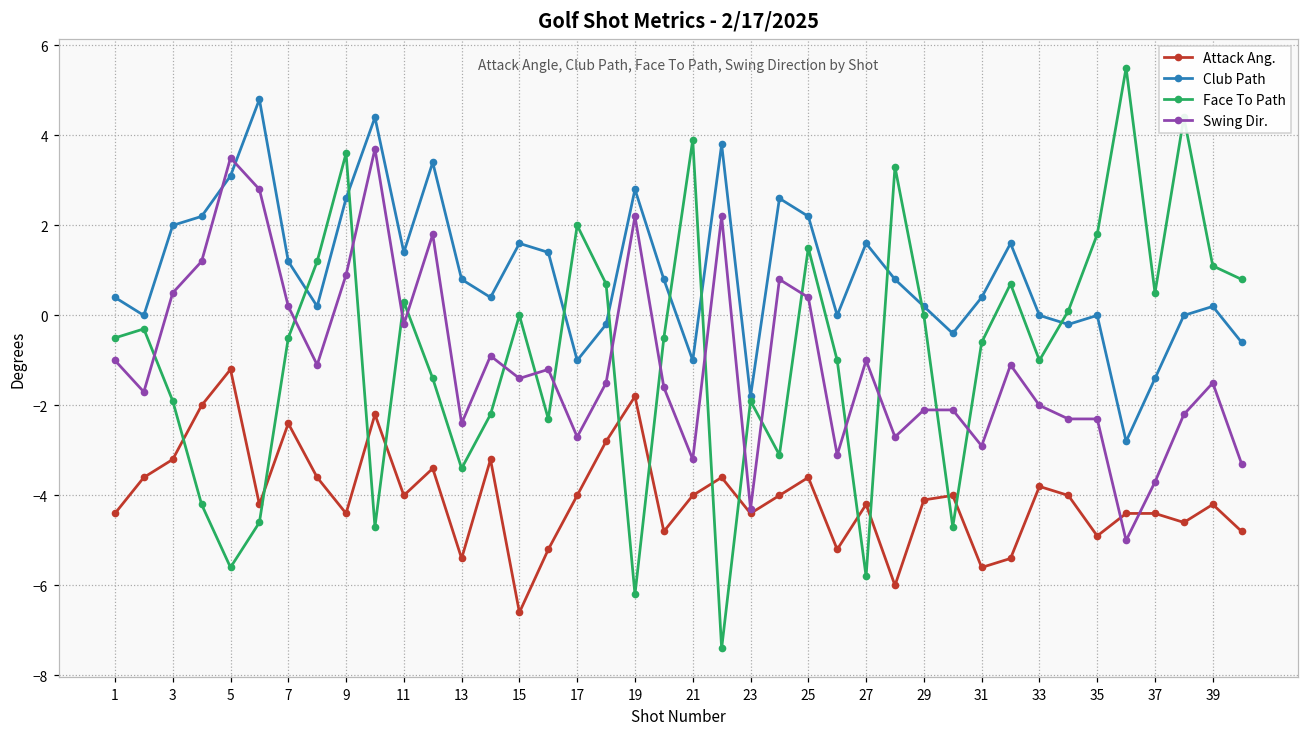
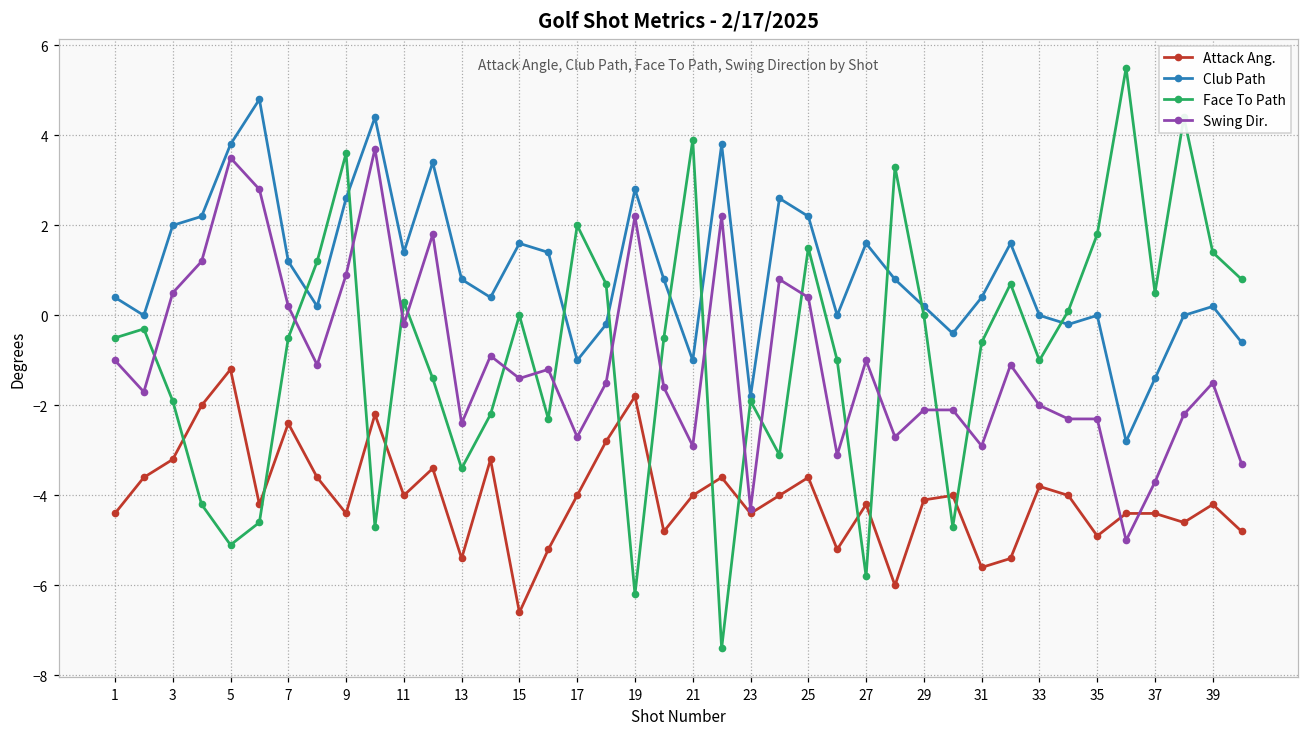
  {
    "Attack Ang.": {
      "1": -4.4,
      "3": -3.2,
      "5": -1.2,
      "7": -2.4,
      "9": -4.4,
      "11": -4.0,
      "13": -5.4,
      "15": -6.6,
      "17": -4.0,
      "19": -1.8,
      "21": -4.0,
      "23": -4.4,
      "25": -3.6,
      "27": -4.2,
      "29": -4.1,
      "31": -5.6,
      "33": -3.8,
      "35": -4.9,
      "37": -4.4,
      "39": -4.2
    },
    "Club Path": {
      "1": 0.4,
      "3": 2.0,
-     "5": 3.1,
+     "5": 3.8,
      "7": 1.2,
      "9": 2.6,
      "11": 1.4,
      "13": 0.8,
      "15": 1.6,
      "17": -1.0,
      "19": 2.8,
      "21": -1.0,
      "23": -1.8,
      "25": 2.2,
      "27": 1.6,
      "29": 0.2,
      "31": 0.4,
      "33": 0.0,
      "35": 0.0,
      "37": -1.4,
      "39": 0.2
    },
    "Face To Path": {
      "1": -0.5,
      "3": -1.9,
-     "5": -5.6,
+     "5": -5.1,
      "7": -0.5,
      "9": 3.6,
      "11": 0.3,
      "13": -3.4,
      "15": 0.0,
      "17": 2.0,
      "19": -6.2,
      "21": 3.9,
      "23": -1.9,
      "25": 1.5,
      "27": -5.8,
      "29": 0.0,
      "31": -0.6,
      "33": -1.0,
      "35": 1.8,
      "37": 0.5,
-     "39": 1.1
+     "39": 1.4
    },
    "Swing Dir.": {
      "1": -1.0,
      "3": 0.5,
      "5": 3.5,
      "7": 0.2,
      "9": 0.9,
      "11": -0.2,
      "13": -2.4,
      "15": -1.4,
      "17": -2.7,
      "19": 2.2,
-     "21": -3.2,
+     "21": -2.9,
      "23": -4.3,
      "25": 0.4,
      "27": -1.0,
      "29": -2.1,
      "31": -2.9,
      "33": -2.0,
      "35": -2.3,
      "37": -3.7,
      "39": -1.5
    }
  }
